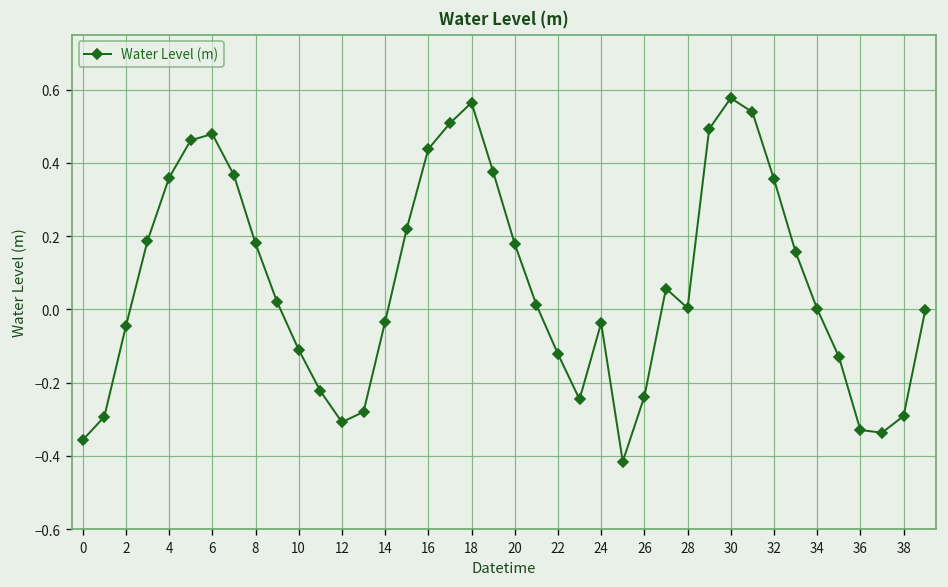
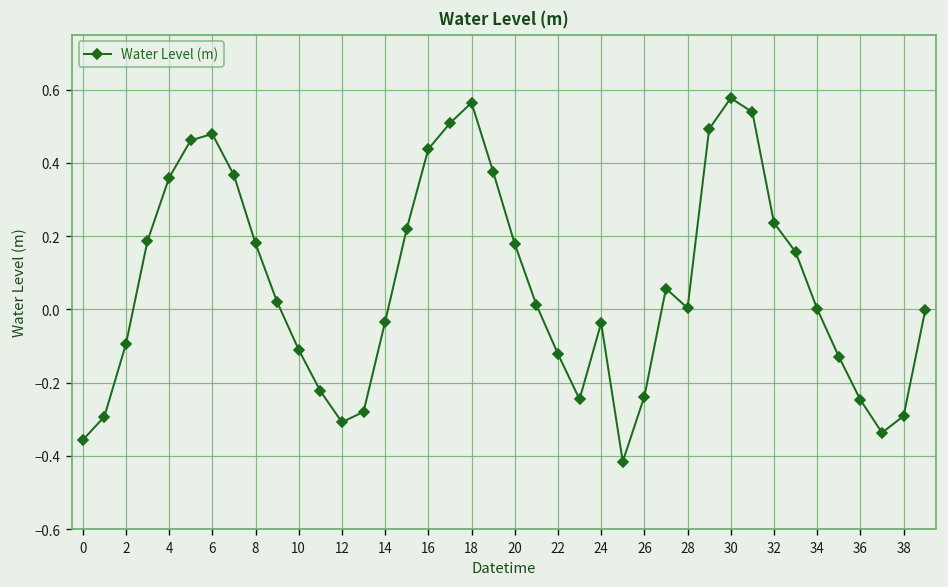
  {
    "0": -0.36,
-   "2": -0.05,
+   "2": -0.10,
    "4": 0.36,
    "6": 0.48,
    "8": 0.18,
    "10": -0.11,
    "12": -0.31,
    "14": -0.03,
    "16": 0.44,
    "18": 0.56,
    "20": 0.18,
    "22": -0.12,
    "24": -0.04,
    "26": -0.24,
    "28": 0.00,
    "30": 0.58,
-   "32": 0.36,
+   "32": 0.24,
    "34": 0.00,
-   "36": -0.33,
+   "36": -0.25,
    "38": -0.29
  }
